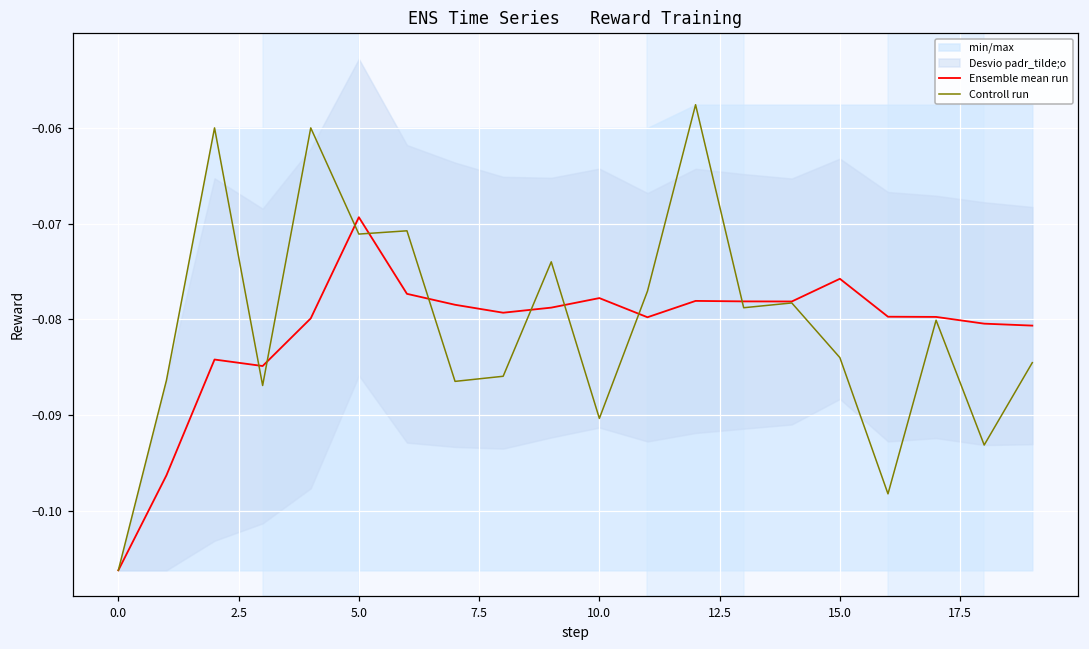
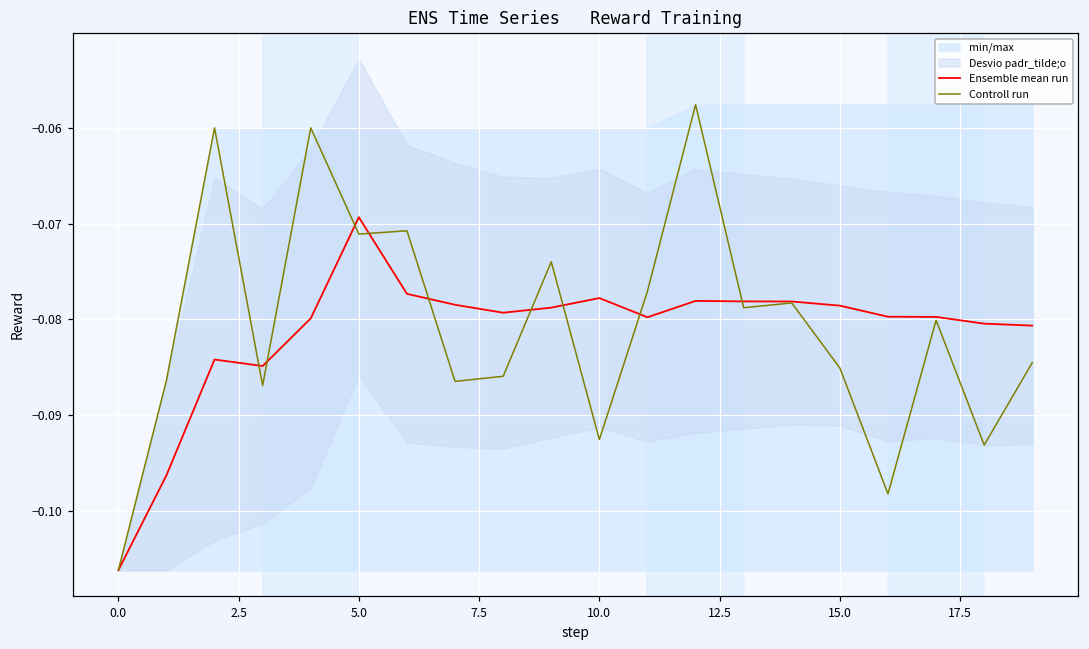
  {
    "Ensemble mean run": {
      "5.0": -0.069,
      "10.0": -0.078,
-     "15.0": -0.076
+     "15.0": -0.079
    },
    "Controll run": {
      "5.0": -0.071,
-     "10.0": -0.090,
-     "15.0": -0.084
+     "10.0": -0.093,
+     "15.0": -0.085
    }
  }
